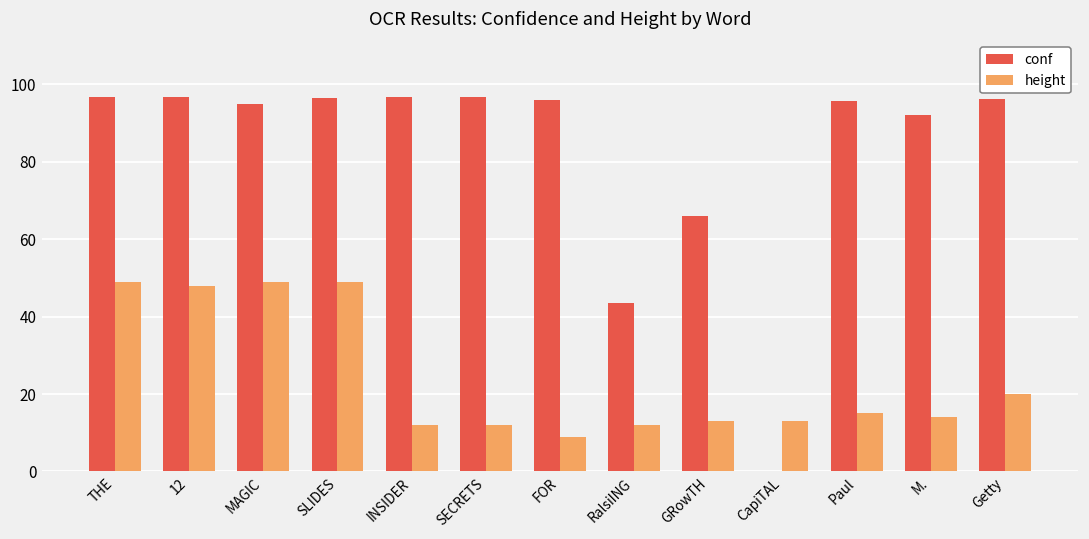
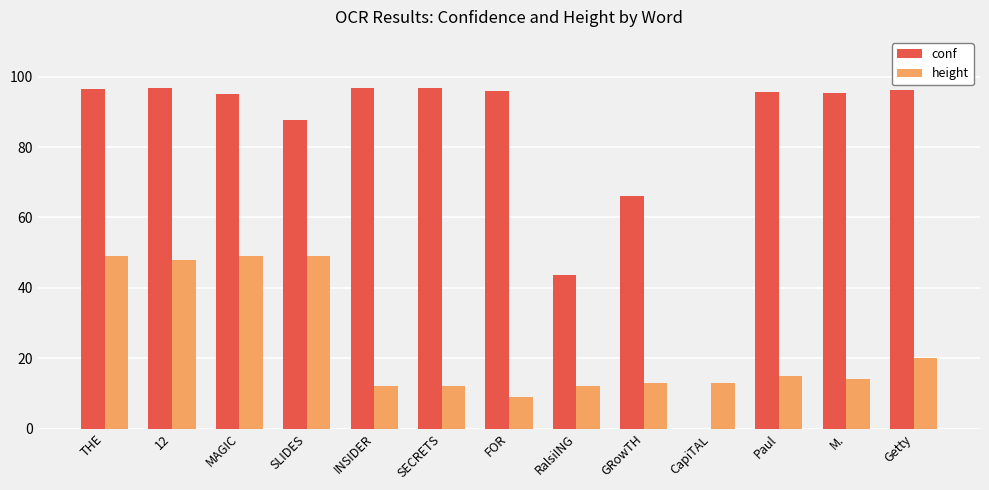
  {
    "conf": {
      "THE": 97,
      "12": 97,
      "MAGIC": 95,
-     "SLIDES": 97,
+     "SLIDES": 88,
      "INSIDER": 97,
      "SECRETS": 97,
      "FOR": 96,
      "RalsiING": 44,
      "GRowTH": 66,
      "CapiTAL": 0,
      "Paul": 96,
-     "M.": 92,
+     "M.": 95,
      "Getty": 96
    },
    "height": {
      "THE": 49,
      "12": 48,
      "MAGIC": 49,
      "SLIDES": 49,
      "INSIDER": 12,
      "SECRETS": 12,
      "FOR": 9,
      "RalsiING": 12,
      "GRowTH": 13,
      "CapiTAL": 13,
      "Paul": 15,
      "M.": 14,
      "Getty": 20
    }
  }
